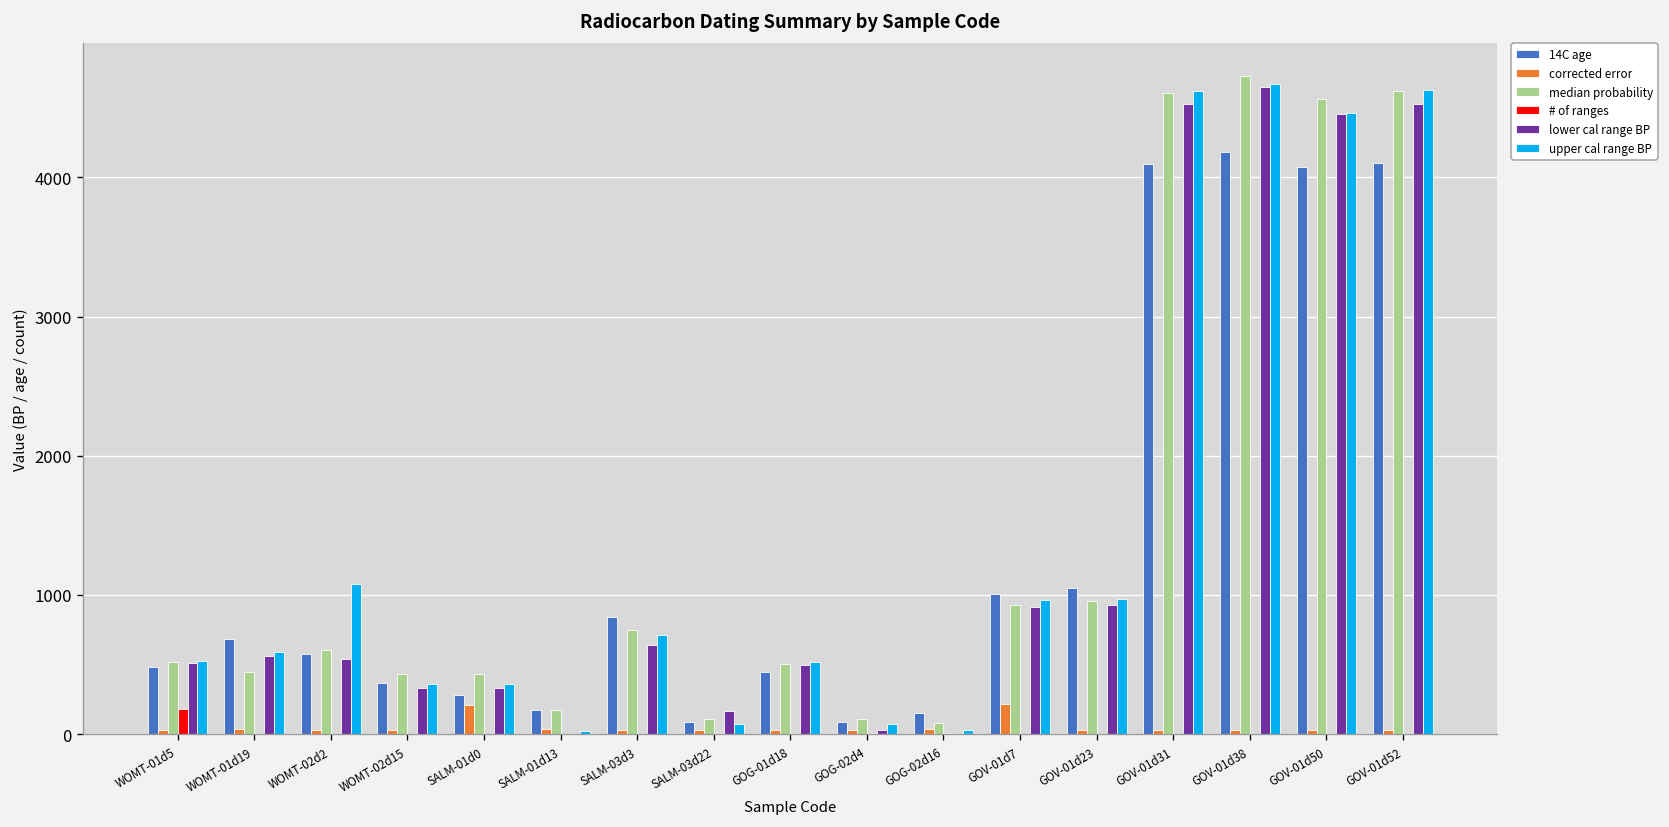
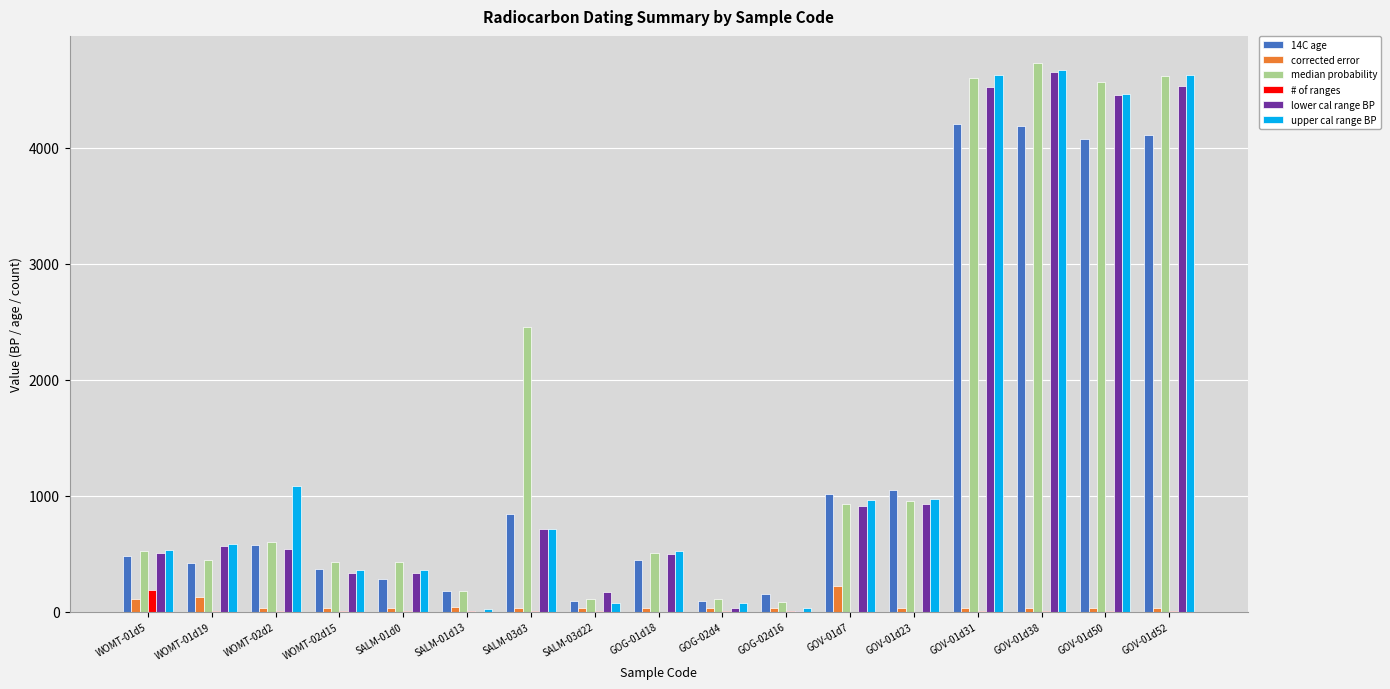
  {
    "14C age": {
      "WOMT-01d5": 480,
-     "WOMT-01d19": 680,
+     "WOMT-01d19": 420,
      "WOMT-02d2": 580,
      "WOMT-02d15": 370,
      "SALM-01d0": 280,
      "SALM-01d13": 180,
      "SALM-03d3": 840,
      "SALM-03d22": 90,
      "GOG-01d18": 450,
      "GOG-02d4": 90,
      "GOG-02d16": 160,
      "GOV-01d7": 1010,
      "GOV-01d23": 1050,
-     "GOV-01d31": 4100,
+     "GOV-01d31": 4210,
      "GOV-01d38": 4190,
      "GOV-01d50": 4080,
      "GOV-01d52": 4110
    },
    "corrected error": {
-     "WOMT-01d5": 30,
-     "WOMT-01d19": 40,
+     "WOMT-01d5": 110,
+     "WOMT-01d19": 130,
      "WOMT-02d2": 30,
      "WOMT-02d15": 30,
-     "SALM-01d0": 210,
+     "SALM-01d0": 30,
      "SALM-01d13": 40,
      "SALM-03d3": 30,
      "SALM-03d22": 30,
      "GOG-01d18": 30,
      "GOG-02d4": 30,
      "GOG-02d16": 40,
      "GOV-01d7": 220,
      "GOV-01d23": 30,
      "GOV-01d31": 30,
      "GOV-01d38": 30,
      "GOV-01d50": 30,
      "GOV-01d52": 30
    },
    "median probability": {
      "WOMT-01d5": 520,
      "WOMT-01d19": 450,
      "WOMT-02d2": 600,
      "WOMT-02d15": 430,
      "SALM-01d0": 430,
      "SALM-01d13": 180,
-     "SALM-03d3": 750,
+     "SALM-03d3": 2460,
      "SALM-03d22": 110,
      "GOG-01d18": 510,
      "GOG-02d4": 110,
      "GOG-02d16": 80,
      "GOV-01d7": 930,
      "GOV-01d23": 960,
      "GOV-01d31": 4600,
      "GOV-01d38": 4730,
      "GOV-01d50": 4570,
      "GOV-01d52": 4620
    },
    "# of ranges": {
      "WOMT-01d5": 180
    },
    "lower cal range BP": {
      "WOMT-01d5": 510,
      "WOMT-01d19": 570,
      "WOMT-02d2": 540,
      "WOMT-02d15": 330,
      "SALM-01d0": 330,
-     "SALM-03d3": 640,
+     "SALM-03d3": 710,
      "SALM-03d22": 170,
      "GOG-01d18": 500,
      "GOG-02d4": 30,
      "GOV-01d7": 910,
      "GOV-01d23": 930,
      "GOV-01d31": 4530,
      "GOV-01d38": 4650,
      "GOV-01d50": 4450,
      "GOV-01d52": 4530
    },
    "upper cal range BP": {
      "WOMT-01d5": 530,
      "WOMT-01d19": 590,
      "WOMT-02d2": 1080,
      "WOMT-02d15": 360,
      "SALM-01d0": 360,
      "SALM-01d13": 30,
      "SALM-03d3": 710,
      "SALM-03d22": 70,
      "GOG-01d18": 520,
      "GOG-02d4": 70,
      "GOG-02d16": 30,
      "GOV-01d7": 960,
      "GOV-01d23": 970,
      "GOV-01d31": 4620,
      "GOV-01d38": 4670,
      "GOV-01d50": 4460,
      "GOV-01d52": 4630
    }
  }
